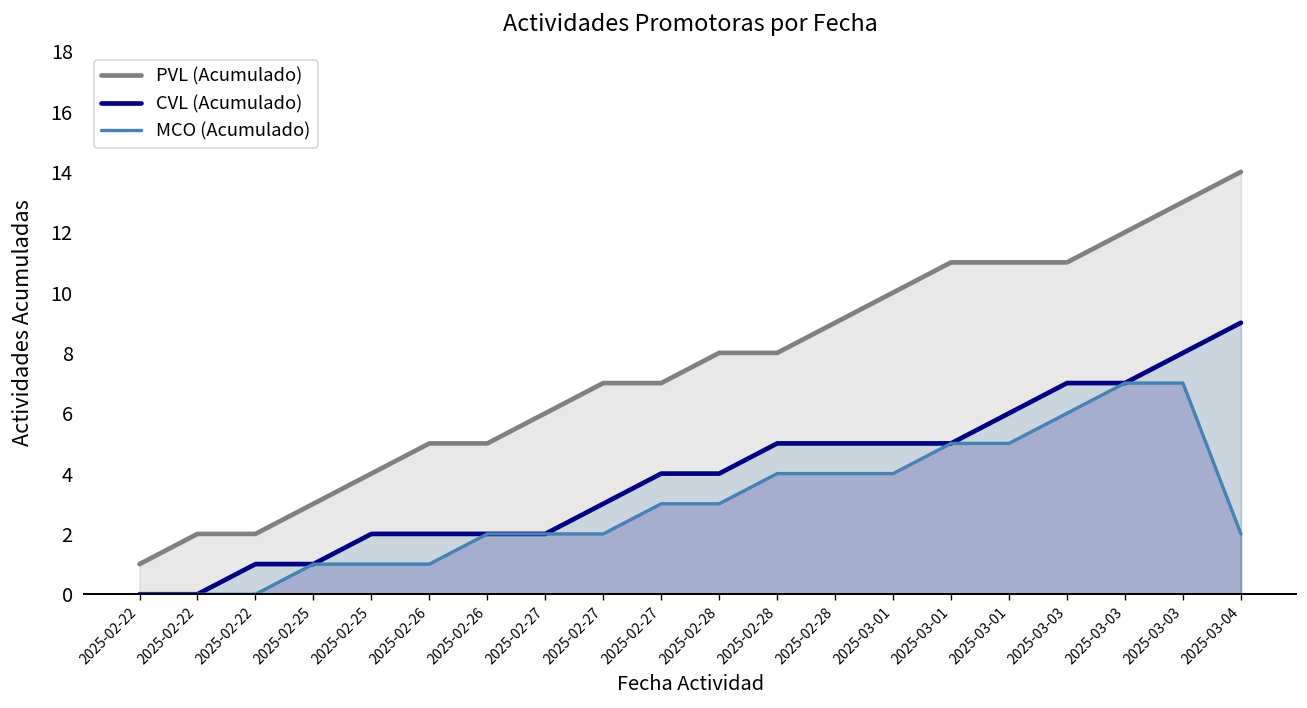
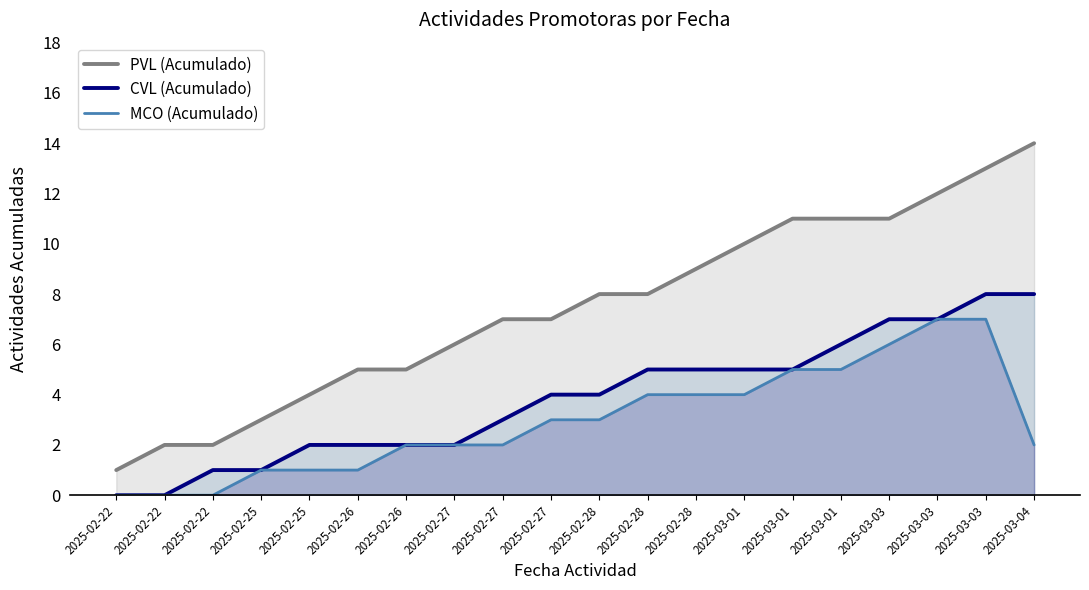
  {
    "PVL (Acumulado)": {
      "2025-03-04": 14
    },
    "CVL (Acumulado)": {
-     "2025-03-04": 9
+     "2025-03-04": 8
    },
    "MCO (Acumulado)": {
      "2025-03-04": 2
    }
  }
